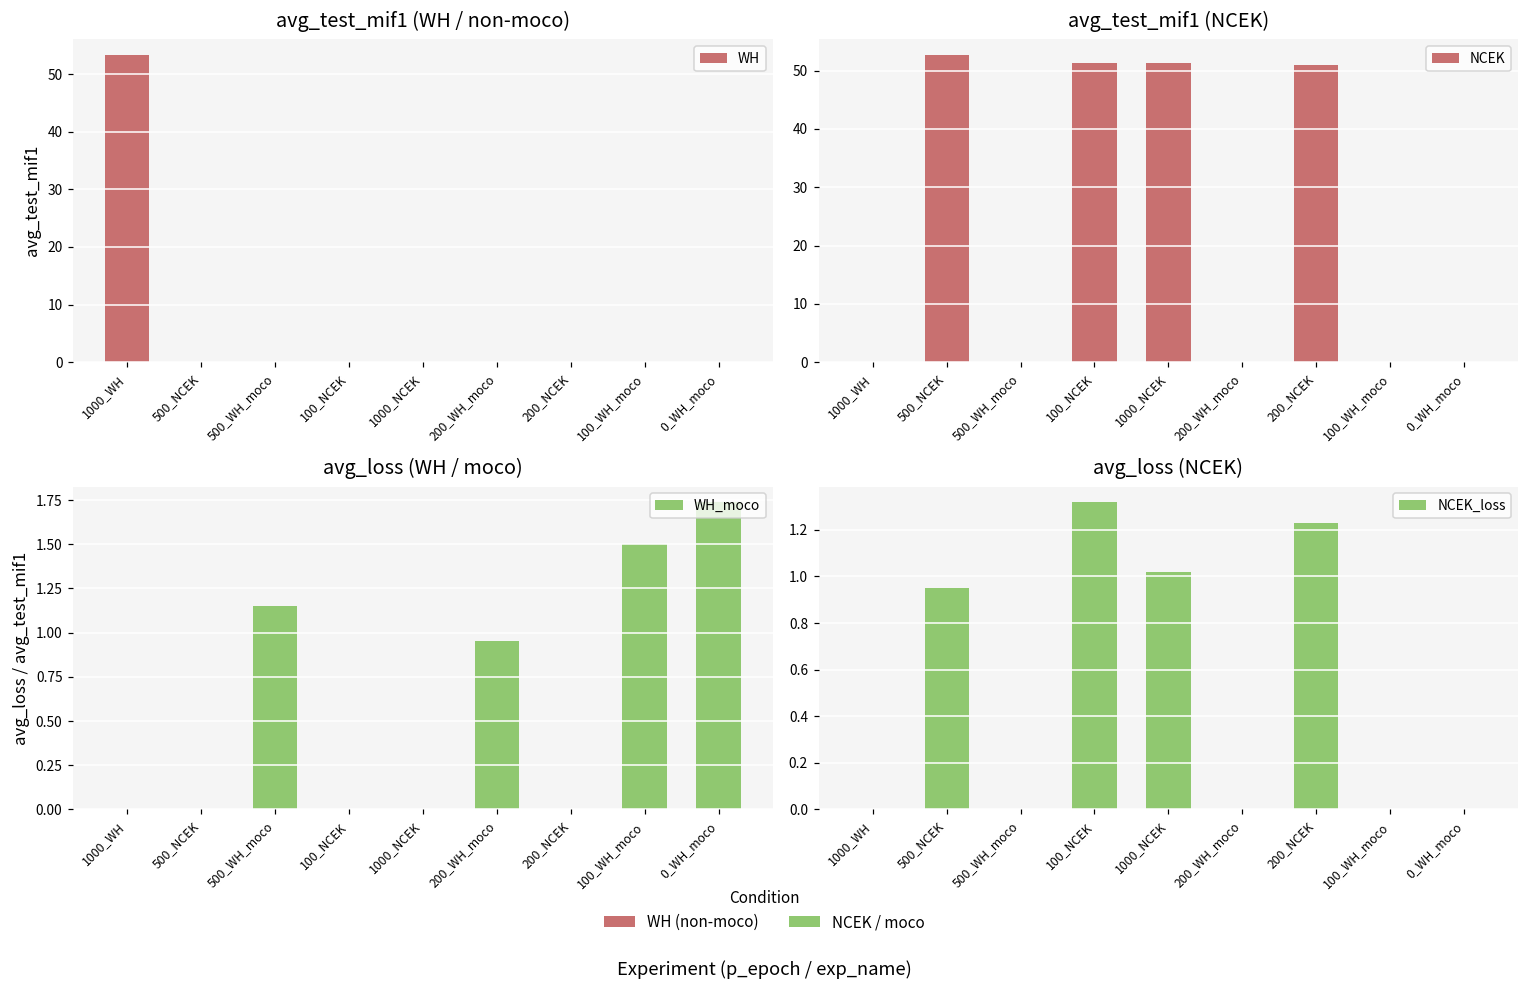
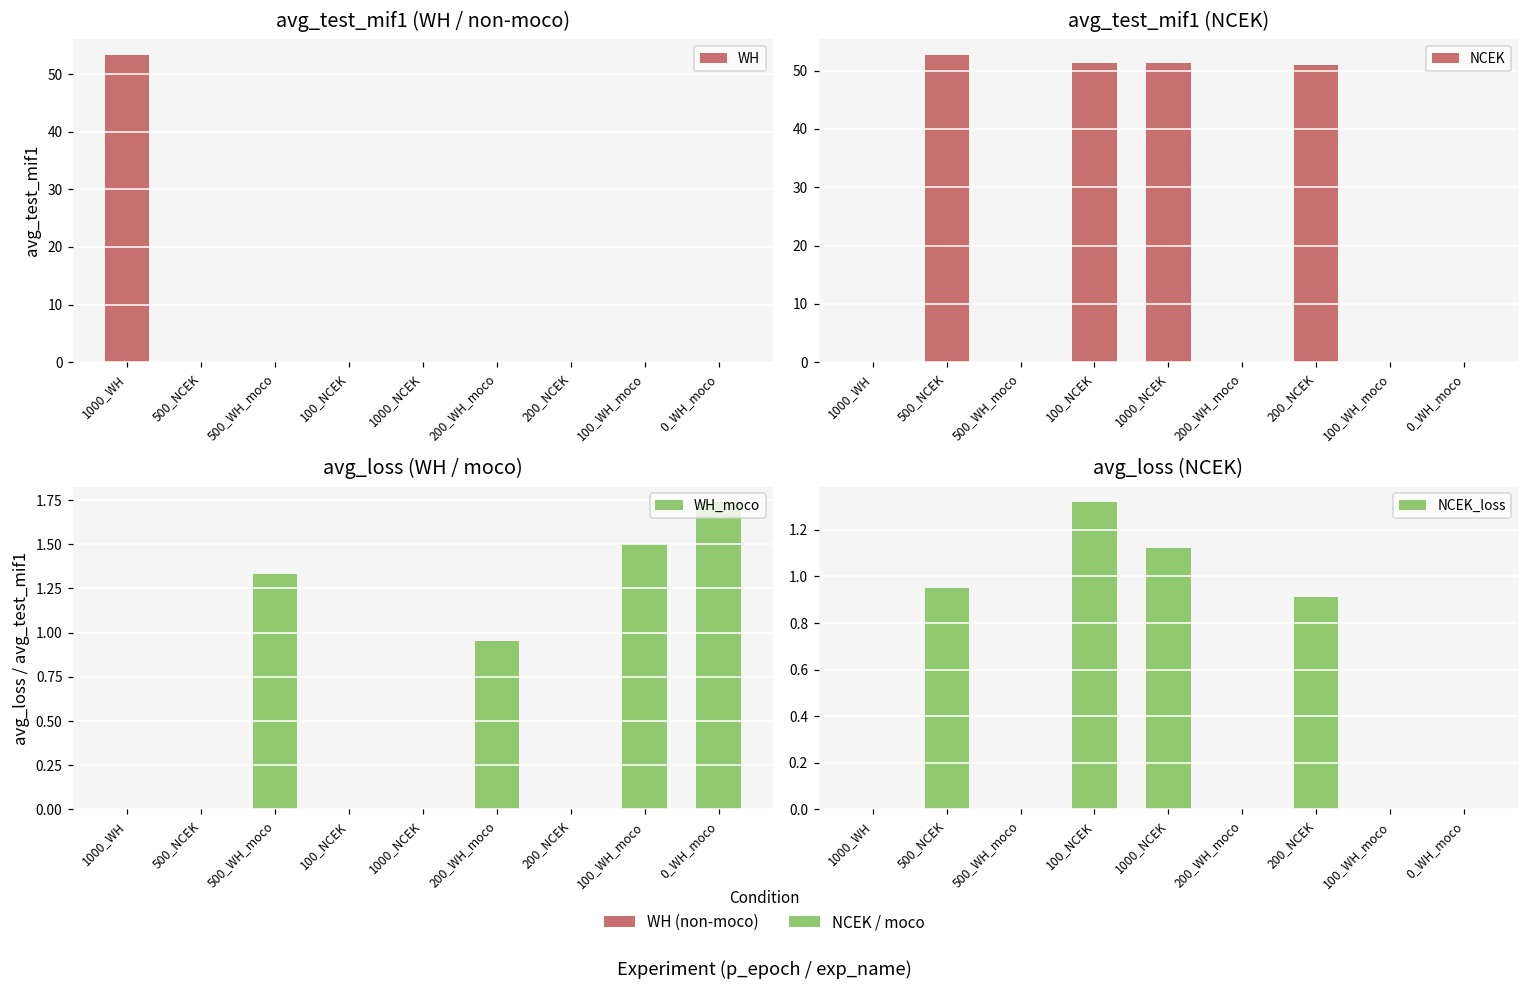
  {
    "avg_test_mif1 (WH / non-moco)": {
      "1000_WH": 53,
      "500_NCEK": 0,
      "500_WH_moco": 0,
      "100_NCEK": 0,
      "1000_NCEK": 0,
      "200_WH_moco": 0,
      "200_NCEK": 0,
      "100_WH_moco": 0,
      "0_WH_moco": 0
    },
    "avg_test_mif1 (NCEK)": {
      "1000_WH": 0,
      "500_NCEK": 53,
      "500_WH_moco": 0,
      "100_NCEK": 51,
      "1000_NCEK": 51,
      "200_WH_moco": 0,
      "200_NCEK": 51,
      "100_WH_moco": 0,
      "0_WH_moco": 0
    },
    "avg_loss (WH / moco)": {
      "1000_WH": 0.00,
      "500_NCEK": 0.00,
-     "500_WH_moco": 1.15,
+     "500_WH_moco": 1.33,
      "100_NCEK": 0.00,
      "1000_NCEK": 0.00,
      "200_WH_moco": 0.95,
      "200_NCEK": 0.00,
      "100_WH_moco": 1.50
    },
    "avg_loss (NCEK)": {
      "1000_WH": 0.00,
      "500_NCEK": 0.95,
      "500_WH_moco": 0.00,
      "100_NCEK": 1.32,
-     "1000_NCEK": 1.02,
+     "1000_NCEK": 1.12,
      "200_WH_moco": 0.00,
-     "200_NCEK": 1.23,
+     "200_NCEK": 0.91,
      "100_WH_moco": 0.00,
      "0_WH_moco": 0.00
    }
  }
